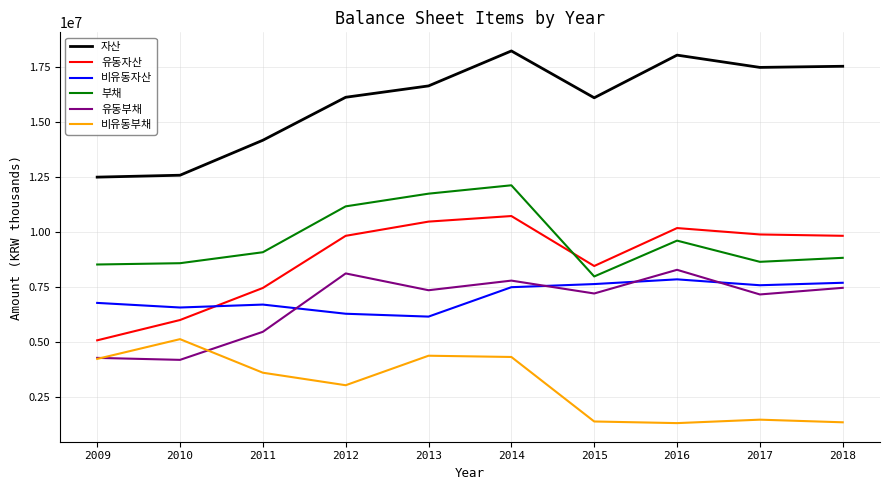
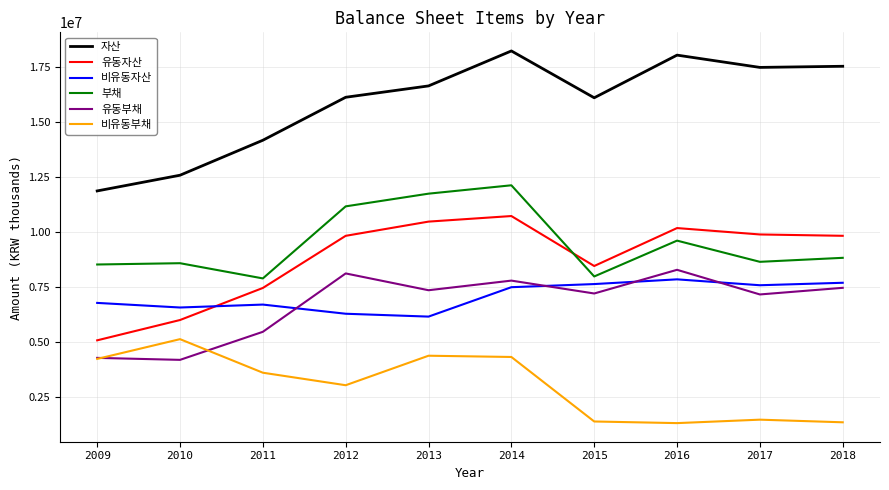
  {
    "자산": {
-     "2009": 12500000,
+     "2009": 11900000,
      "2010": 12600000,
      "2011": 14200000,
      "2012": 16100000,
      "2013": 16600000,
      "2014": 18200000,
      "2015": 16100000,
      "2016": 18000000,
      "2017": 17500000,
      "2018": 17500000
    },
    "유동자산": {
      "2009": 5100000,
      "2010": 6000000,
      "2011": 7500000,
      "2012": 9800000,
      "2013": 10500000,
      "2014": 10700000,
      "2015": 8500000,
      "2016": 10200000,
      "2017": 9900000,
      "2018": 9800000
    },
    "비유동자산": {
      "2009": 6800000,
      "2010": 6600000,
      "2011": 6700000,
      "2012": 6300000,
      "2013": 6200000,
      "2014": 7500000,
      "2015": 7600000,
      "2016": 7900000,
      "2017": 7600000,
      "2018": 7700000
    },
    "부채": {
      "2009": 8500000,
      "2010": 8600000,
-     "2011": 9100000,
+     "2011": 7900000,
      "2012": 11200000,
      "2013": 11700000,
      "2014": 12100000,
      "2015": 8000000,
      "2016": 9600000,
      "2017": 8700000,
      "2018": 8800000
    },
    "유동부채": {
      "2010": 4200000,
      "2011": 5500000,
      "2012": 8100000,
      "2013": 7400000,
      "2014": 7800000,
      "2015": 7200000,
      "2016": 8300000,
      "2017": 7200000,
      "2018": 7500000
    },
    "비유동부채": {
      "2010": 5100000,
      "2011": 3600000,
      "2012": 3000000,
      "2013": 4400000,
      "2014": 4300000,
      "2015": 1400000,
      "2016": 1300000,
      "2017": 1500000,
      "2018": 1400000
    }
  }
